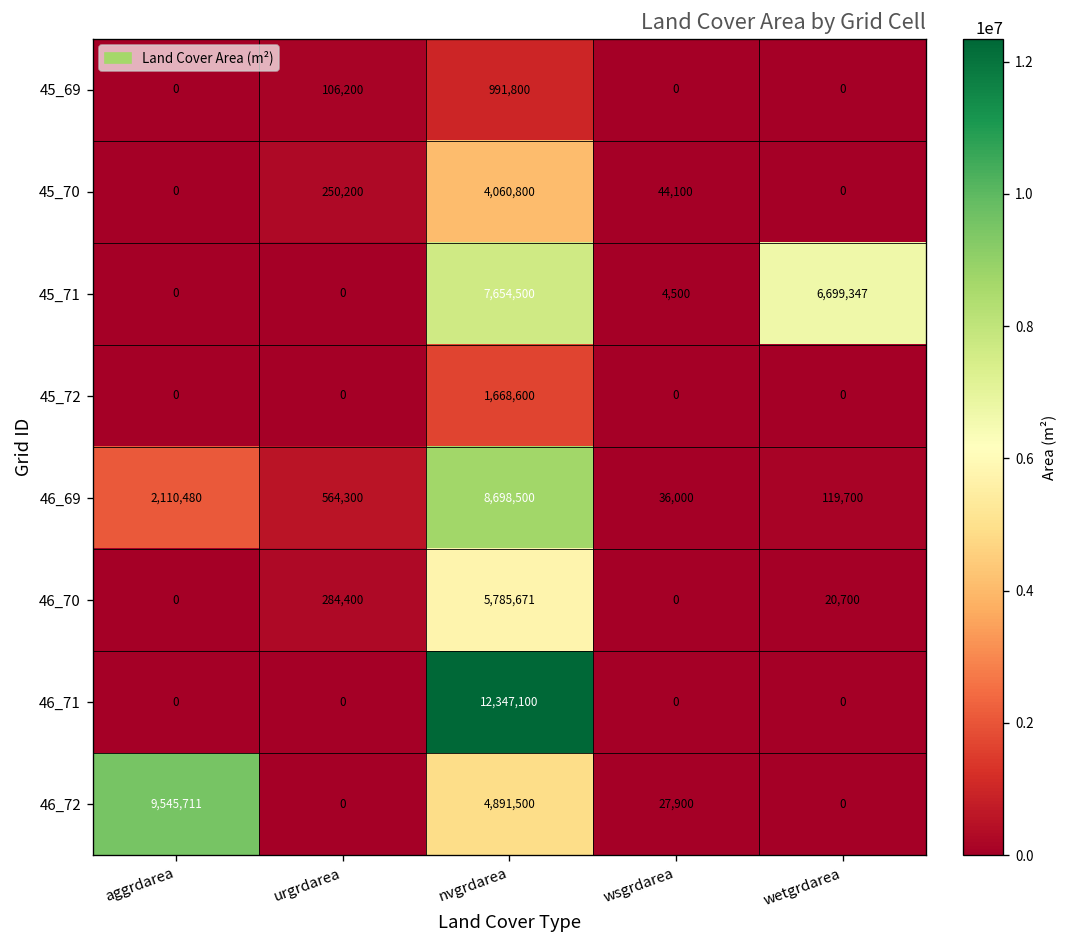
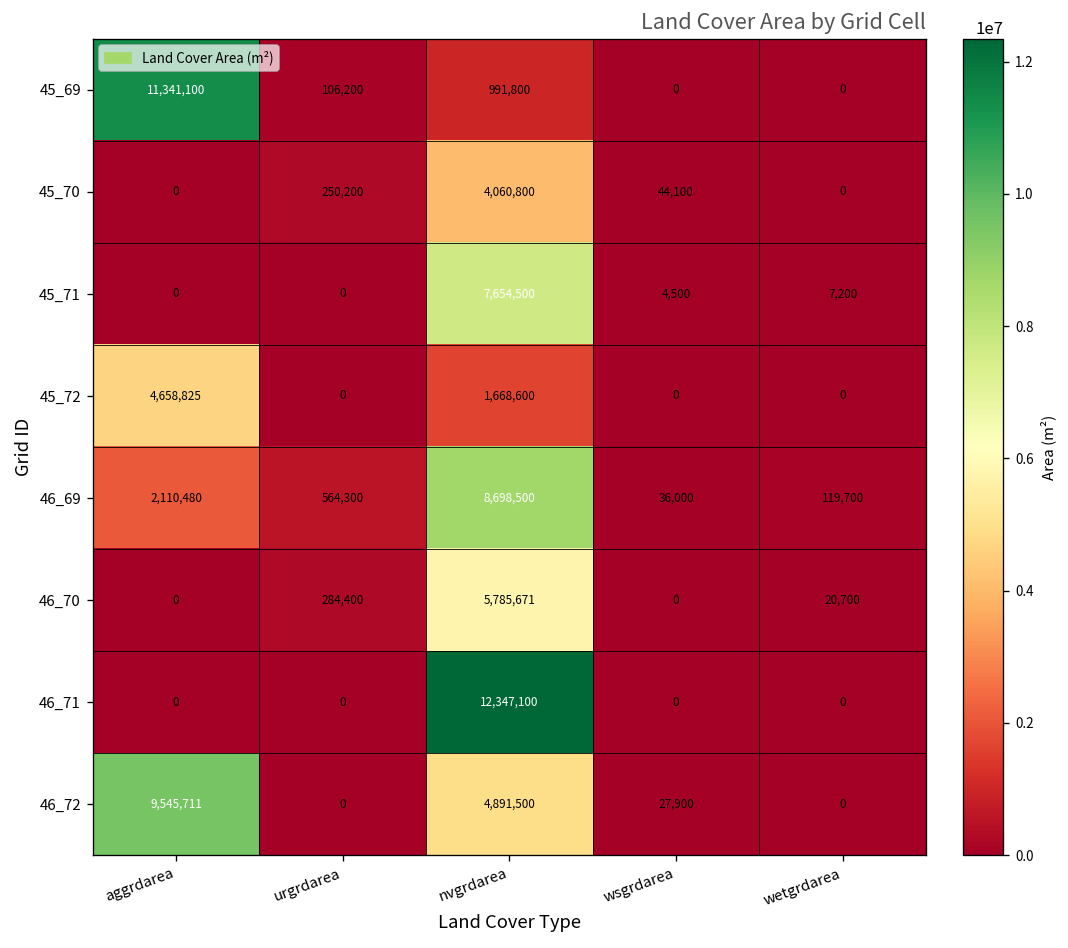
  {
    "45_69": {
-     "aggrdarea": "0",
+     "aggrdarea": "11,341,100",
      "urgrdarea": "106,200",
      "nvgrdarea": "991,800",
      "wsgrdarea": "0",
      "wetgrdarea": "0"
    },
    "45_70": {
      "aggrdarea": "0",
      "urgrdarea": "250,200",
      "nvgrdarea": "4,060,800",
      "wsgrdarea": "44,100",
      "wetgrdarea": "0"
    },
    "45_71": {
      "aggrdarea": "0",
      "urgrdarea": "0",
      "nvgrdarea": "7,654,500",
      "wsgrdarea": "4,500",
-     "wetgrdarea": "6,699,347"
+     "wetgrdarea": "7,200"
    },
    "45_72": {
-     "aggrdarea": "0",
+     "aggrdarea": "4,658,825",
      "urgrdarea": "0",
      "nvgrdarea": "1,668,600",
      "wsgrdarea": "0",
      "wetgrdarea": "0"
    },
    "46_69": {
      "aggrdarea": "2,110,480",
      "urgrdarea": "564,300",
      "nvgrdarea": "8,698,500",
      "wsgrdarea": "36,000",
      "wetgrdarea": "119,700"
    },
    "46_70": {
      "aggrdarea": "0",
      "urgrdarea": "284,400",
      "nvgrdarea": "5,785,671",
      "wsgrdarea": "0",
      "wetgrdarea": "20,700"
    },
    "46_71": {
      "aggrdarea": "0",
      "urgrdarea": "0",
      "nvgrdarea": "12,347,100",
      "wsgrdarea": "0",
      "wetgrdarea": "0"
    },
    "46_72": {
      "aggrdarea": "9,545,711",
      "urgrdarea": "0",
      "nvgrdarea": "4,891,500",
      "wsgrdarea": "27,900",
      "wetgrdarea": "0"
    }
  }
